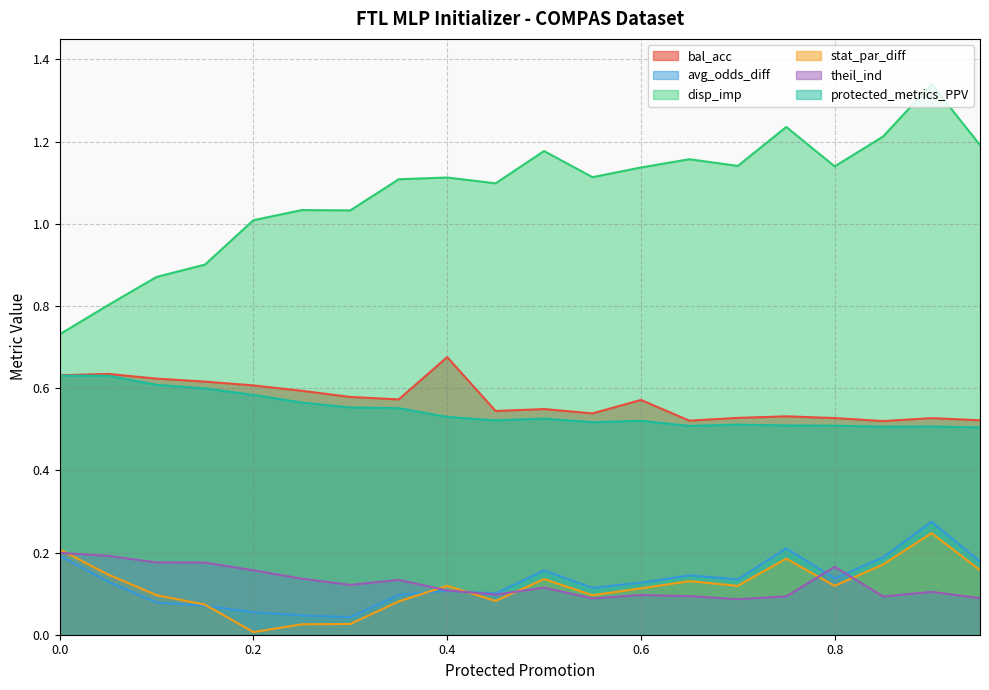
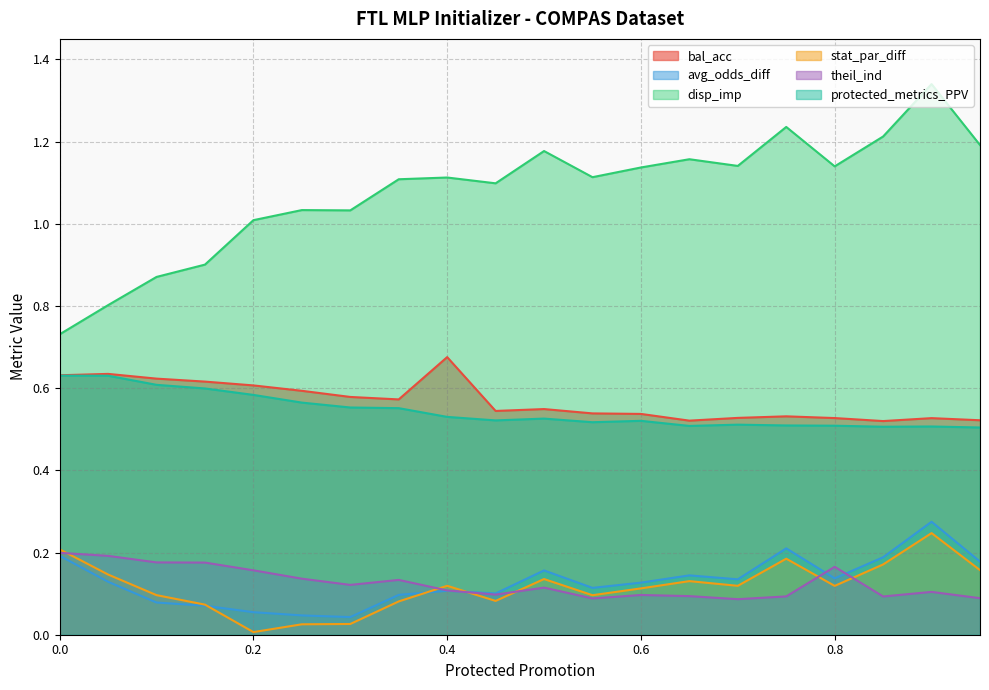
  {
    "bal_acc": {
      "0.2": 0.61,
      "0.4": 0.68,
-     "0.6": 0.57,
+     "0.6": 0.54,
      "0.8": 0.53
    },
    "stat_par_diff": {
      "0.0": 0.21,
      "0.2": 0.01,
      "0.4": 0.12,
      "0.6": 0.11,
      "0.8": 0.12
    },
    "theil_ind": {
      "0.0": 0.20,
      "0.2": 0.16,
      "0.6": 0.10,
      "0.8": 0.17
    }
  }
